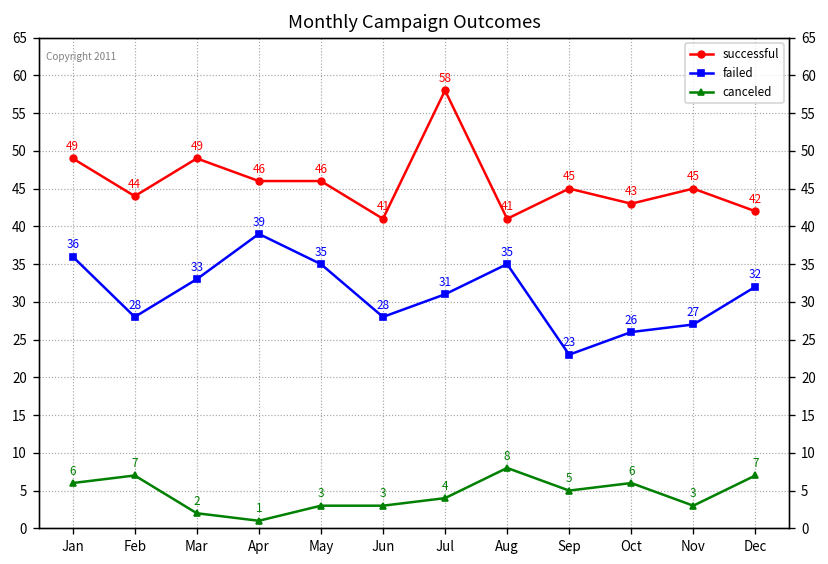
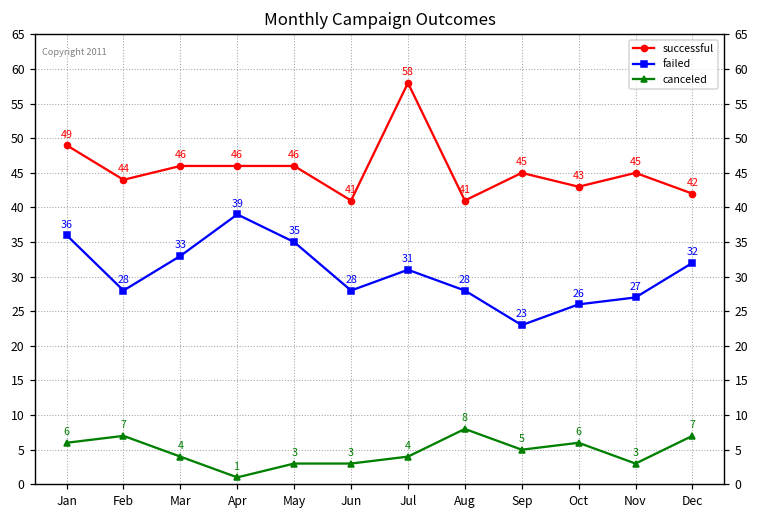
  {
    "successful": {
      "Jan": 49,
      "Feb": 44,
-     "Mar": 49,
+     "Mar": 46,
      "Apr": 46,
      "May": 46,
      "Jun": 41,
      "Jul": 58,
      "Aug": 41,
      "Sep": 45,
      "Oct": 43,
      "Nov": 45,
      "Dec": 42
    },
    "failed": {
      "Jan": 36,
      "Feb": 28,
      "Mar": 33,
      "Apr": 39,
      "May": 35,
      "Jun": 28,
      "Jul": 31,
-     "Aug": 35,
+     "Aug": 28,
      "Sep": 23,
      "Oct": 26,
      "Nov": 27,
      "Dec": 32
    },
    "canceled": {
      "Jan": 6,
      "Feb": 7,
-     "Mar": 2,
+     "Mar": 4,
      "Apr": 1,
      "May": 3,
      "Jun": 3,
      "Jul": 4,
      "Aug": 8,
      "Sep": 5,
      "Oct": 6,
      "Nov": 3,
      "Dec": 7
    }
  }
